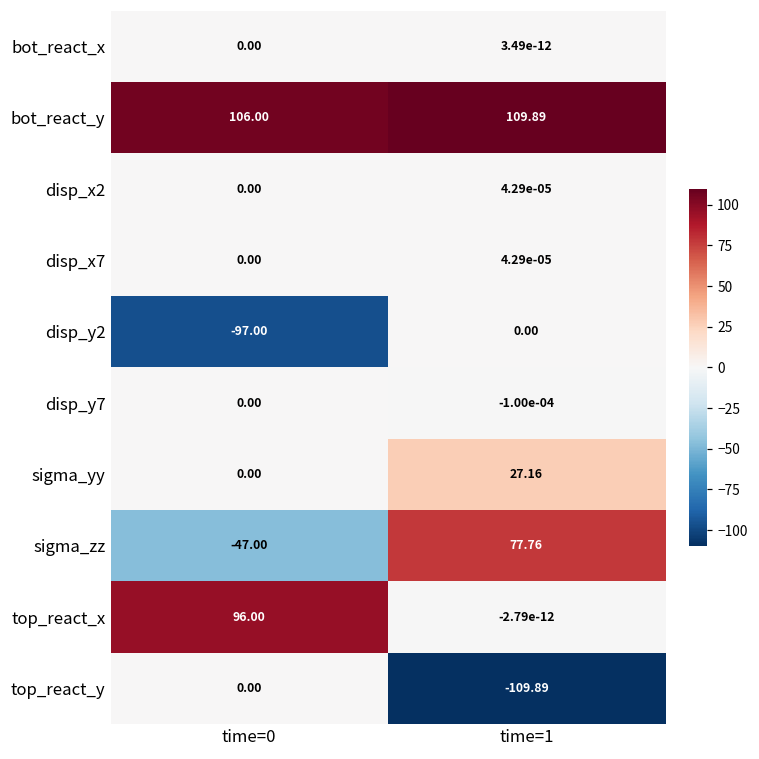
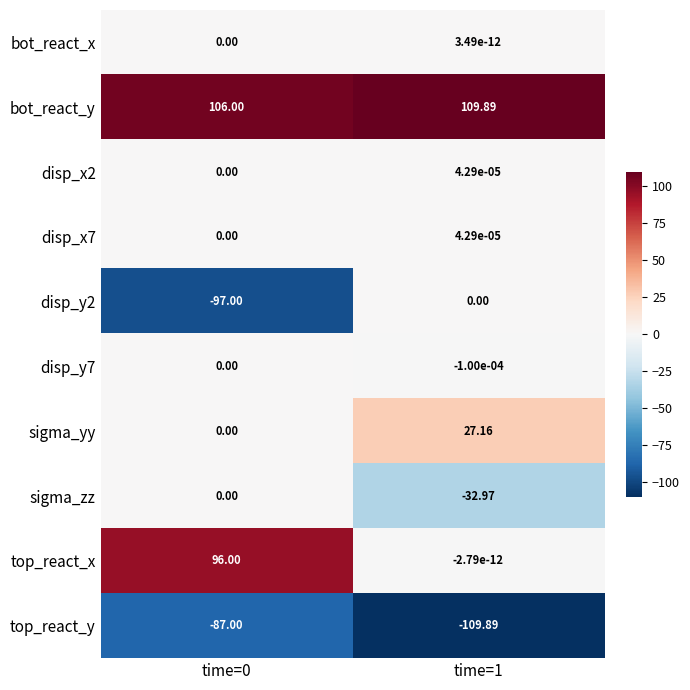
  {
    "bot_react_x": {
      "time=0": "0.00",
      "time=1": "3.49e-12"
    },
    "bot_react_y": {
      "time=0": "106.00",
      "time=1": "109.89"
    },
    "disp_x2": {
      "time=0": "0.00",
      "time=1": "4.29e-05"
    },
    "disp_x7": {
      "time=0": "0.00",
      "time=1": "4.29e-05"
    },
    "disp_y2": {
      "time=0": "-97.00",
      "time=1": "0.00"
    },
    "disp_y7": {
      "time=0": "0.00",
      "time=1": "-1.00e-04"
    },
    "sigma_yy": {
      "time=0": "0.00",
      "time=1": "27.16"
    },
    "sigma_zz": {
-     "time=0": "-47.00",
-     "time=1": "77.76"
+     "time=0": "0.00",
+     "time=1": "-32.97"
    },
    "top_react_x": {
      "time=0": "96.00",
      "time=1": "-2.79e-12"
    },
    "top_react_y": {
-     "time=0": "0.00",
+     "time=0": "-87.00",
      "time=1": "-109.89"
    }
  }
